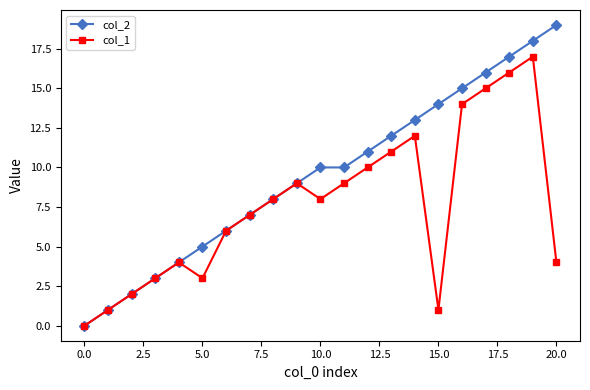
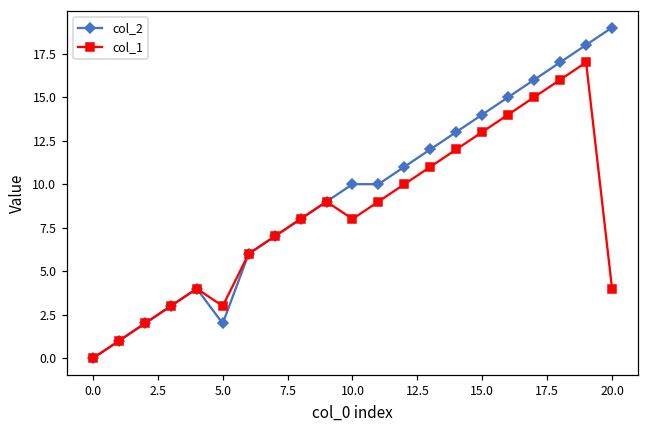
  {
    "col_2": {
-     "5.0": 5,
+     "5.0": 2,
      "10.0": 10,
      "15.0": 14,
      "20.0": 19
    },
    "col_1": {
      "5.0": 3,
      "10.0": 8,
-     "15.0": 1,
+     "15.0": 13,
      "20.0": 4
    }
  }
